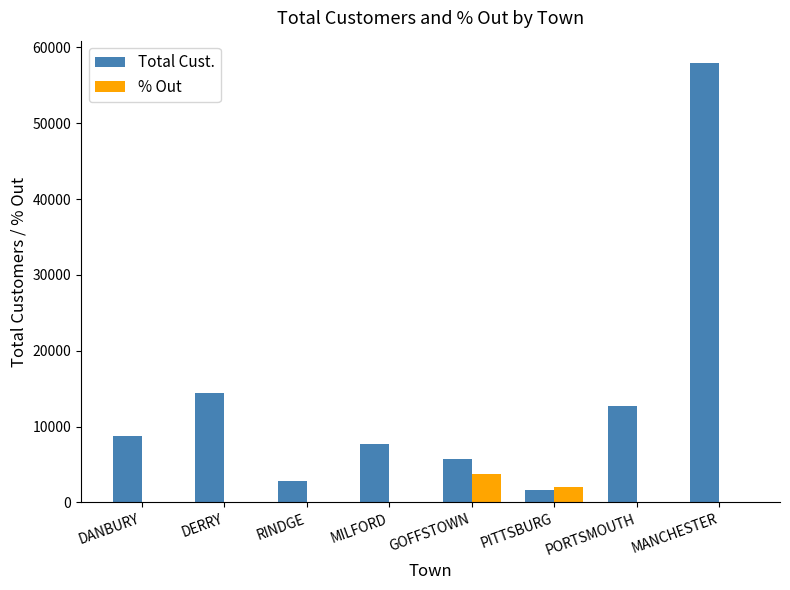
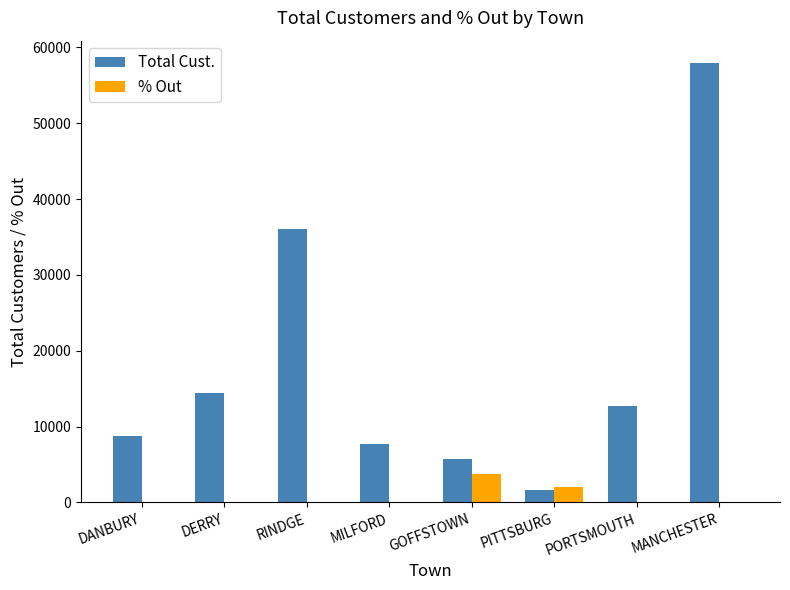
  {
    "Total Cust.": {
      "DANBURY": 9000,
      "DERRY": 14000,
-     "RINDGE": 3000,
+     "RINDGE": 36000,
      "MILFORD": 8000,
      "GOFFSTOWN": 6000,
      "PITTSBURG": 2000,
      "PORTSMOUTH": 13000,
      "MANCHESTER": 58000
    },
    "% Out": {
      "GOFFSTOWN": 4000,
      "PITTSBURG": 2000
    }
  }
